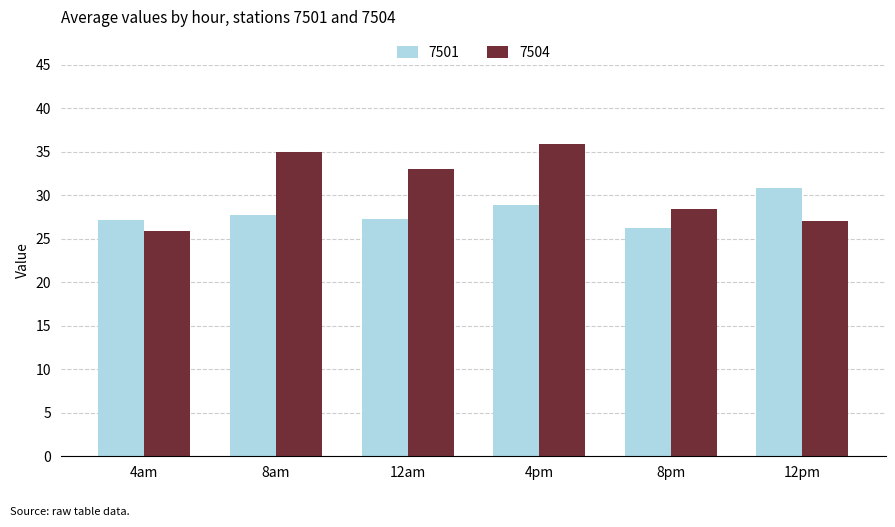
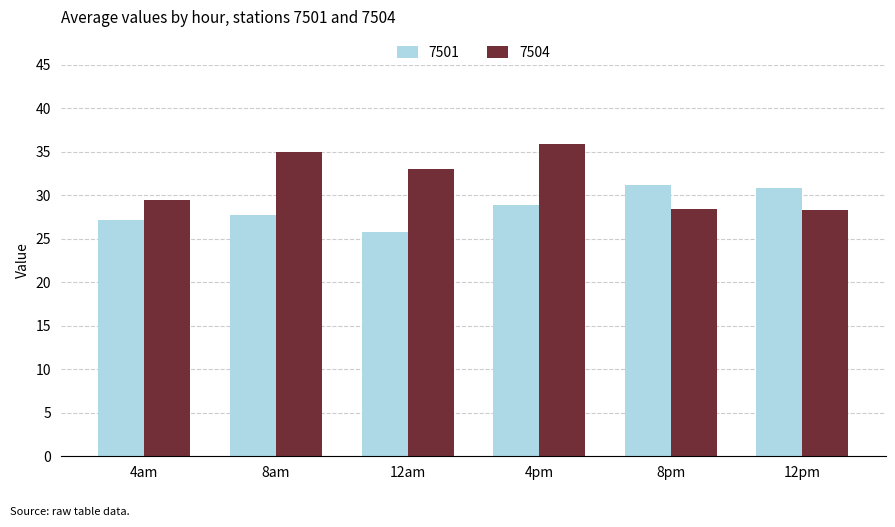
  {
    "7501": {
      "4am": 27,
      "8am": 28,
-     "12am": 27,
+     "12am": 26,
      "4pm": 29,
-     "8pm": 26,
+     "8pm": 31,
      "12pm": 31
    },
    "7504": {
-     "4am": 26,
+     "4am": 29,
      "8am": 35,
      "12am": 33,
      "4pm": 36,
      "8pm": 28,
-     "12pm": 27
+     "12pm": 28
    }
  }
